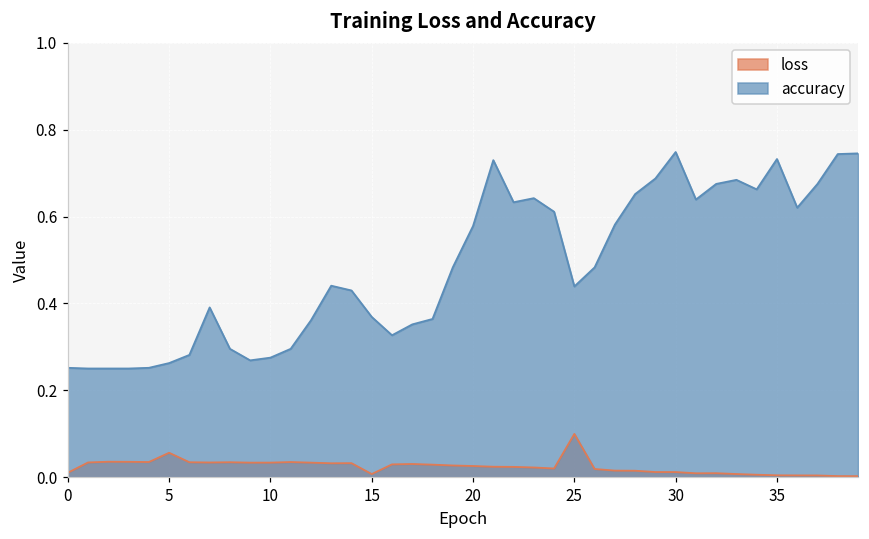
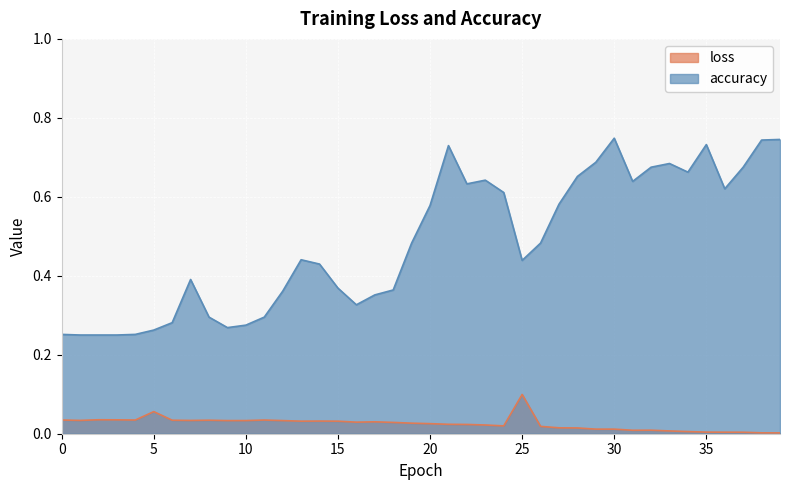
  {
    "loss": {
-     "0": 0.01,
+     "0": 0.03,
      "5": 0.06,
      "10": 0.03,
-     "15": 0.01,
+     "15": 0.03,
      "20": 0.03,
      "25": 0.10,
      "30": 0.01,
      "35": 0.00
    },
    "accuracy": {
      "0": 0.25,
      "5": 0.26,
      "10": 0.28,
      "15": 0.37,
      "20": 0.58,
      "25": 0.44,
      "30": 0.75,
      "35": 0.73
    }
  }
